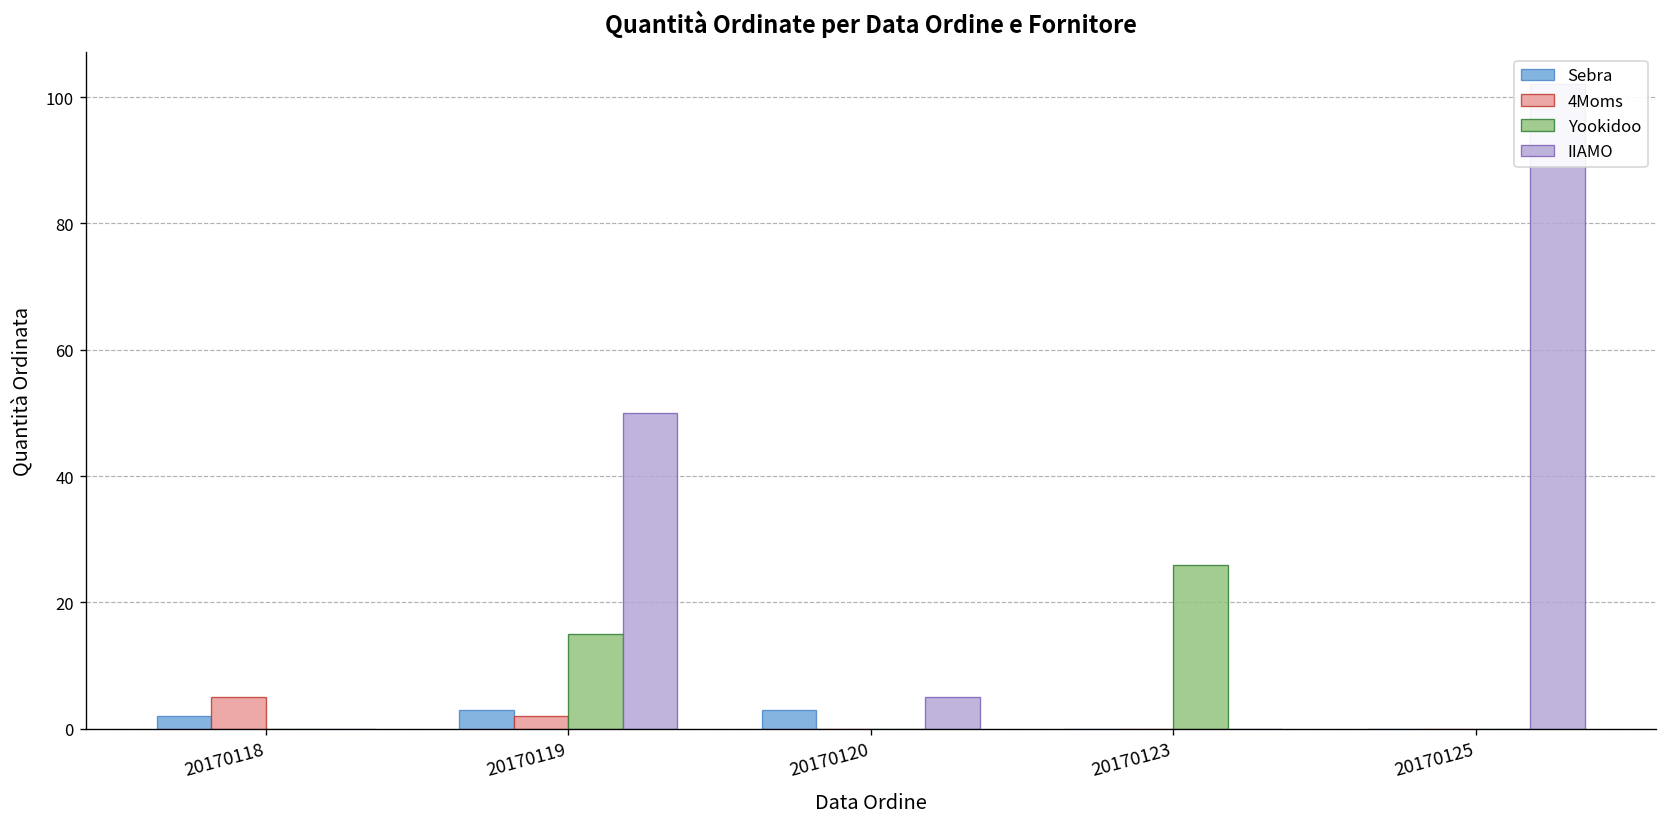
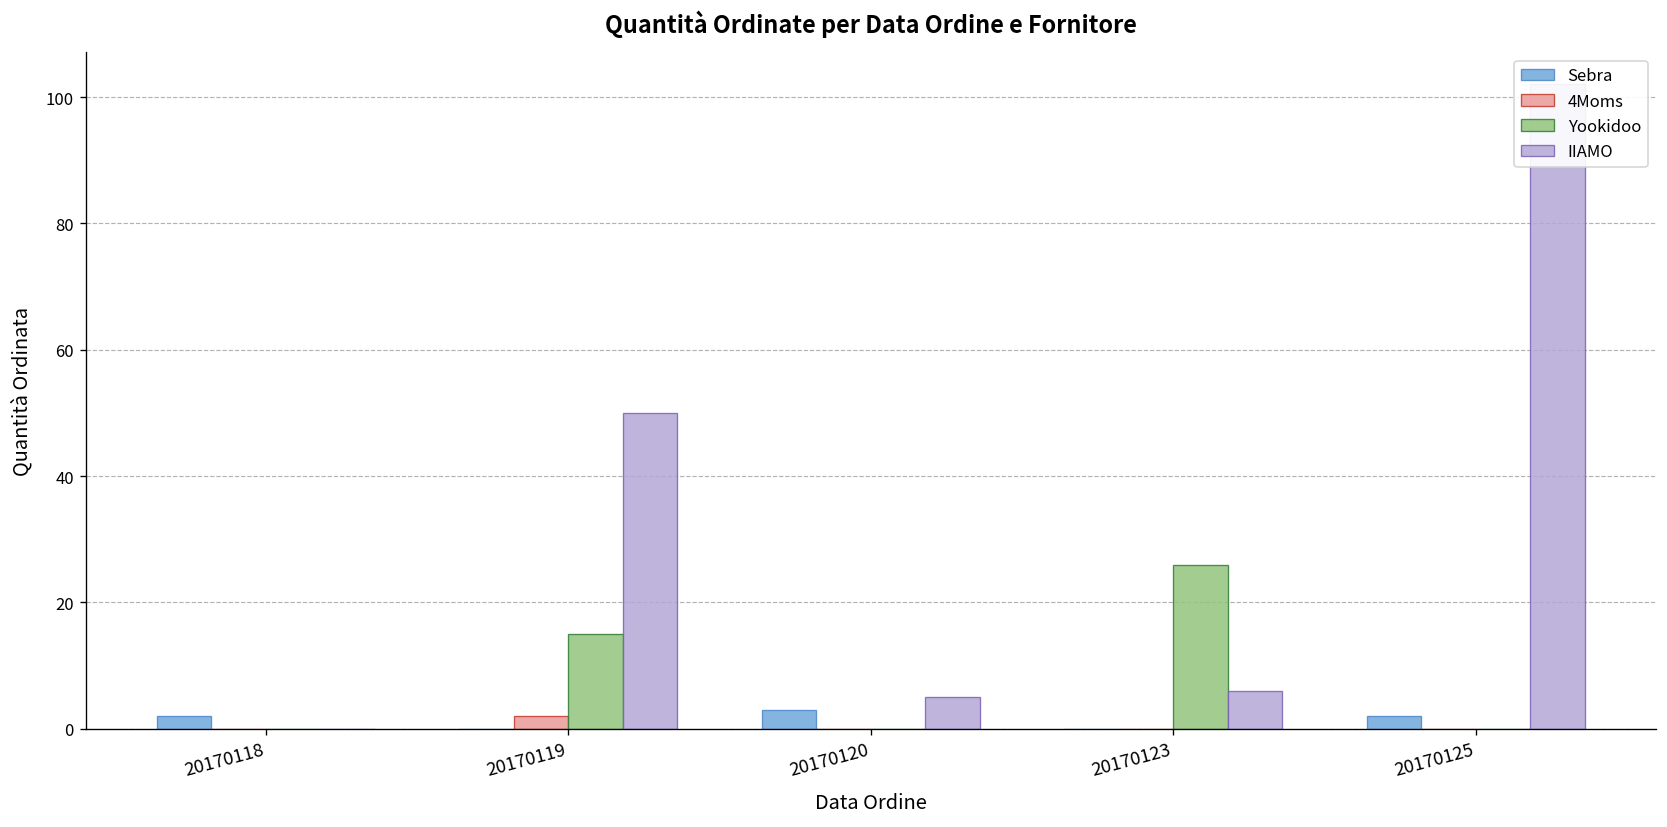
  {
    "Sebra": {
      "20170118": 2,
-     "20170119": 3,
+     "20170119": 0,
      "20170120": 3,
      "20170123": 0,
-     "20170125": 0
+     "20170125": 2
    },
    "4Moms": {
-     "20170118": 5,
+     "20170118": 0,
      "20170119": 2,
      "20170120": 0,
      "20170123": 0,
      "20170125": 0
    },
    "Yookidoo": {
      "20170118": 0,
      "20170119": 15,
      "20170120": 0,
      "20170123": 26,
      "20170125": 0
    },
    "IIAMO": {
      "20170118": 0,
      "20170119": 50,
      "20170120": 5,
-     "20170123": 0
+     "20170123": 6
    }
  }
